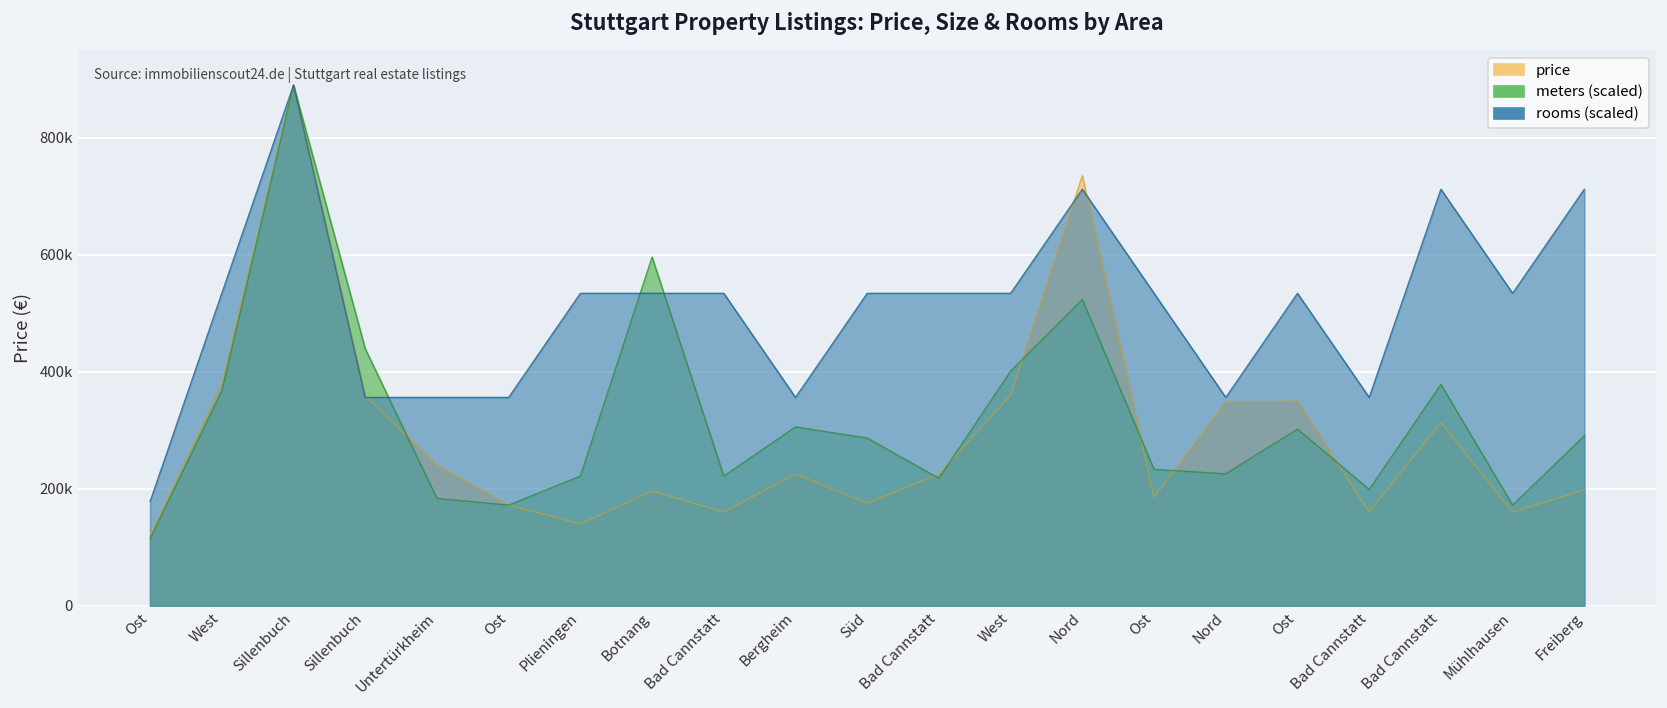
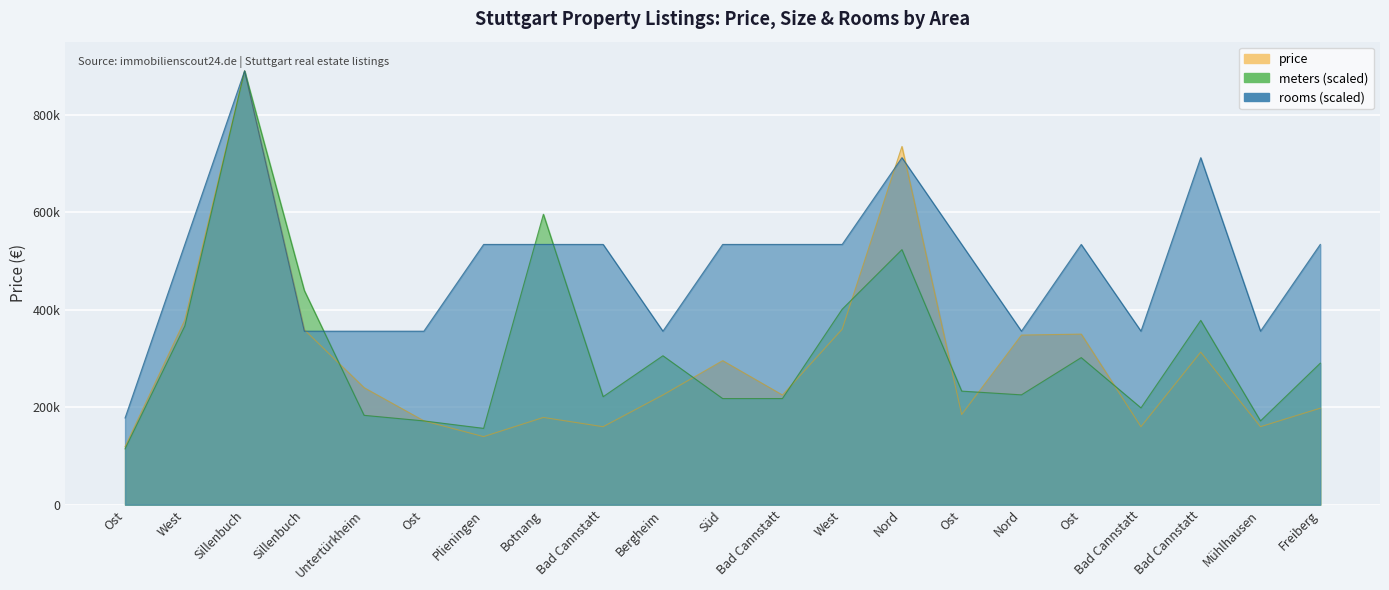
  {
    "price": {
      "Untertürkheim": 240000,
      "Plieningen": 140000,
-     "Botnang": 200000,
+     "Botnang": 180000,
      "Bergheim": 230000,
-     "Süd": 180000,
+     "Süd": 300000,
      "Mühlhausen": 160000,
      "Freiberg": 200000
    },
    "meters (scaled)": {
      "Untertürkheim": 180000,
-     "Plieningen": 220000,
+     "Plieningen": 160000,
      "Botnang": 600000,
      "Bergheim": 310000,
-     "Süd": 290000,
+     "Süd": 220000,
      "Mühlhausen": 170000,
      "Freiberg": 290000
    },
    "rooms (scaled)": {
      "Untertürkheim": 360000,
      "Plieningen": 530000,
      "Botnang": 530000,
      "Bergheim": 360000,
      "Süd": 530000,
-     "Mühlhausen": 530000,
-     "Freiberg": 710000
+     "Mühlhausen": 360000,
+     "Freiberg": 530000
    }
  }
